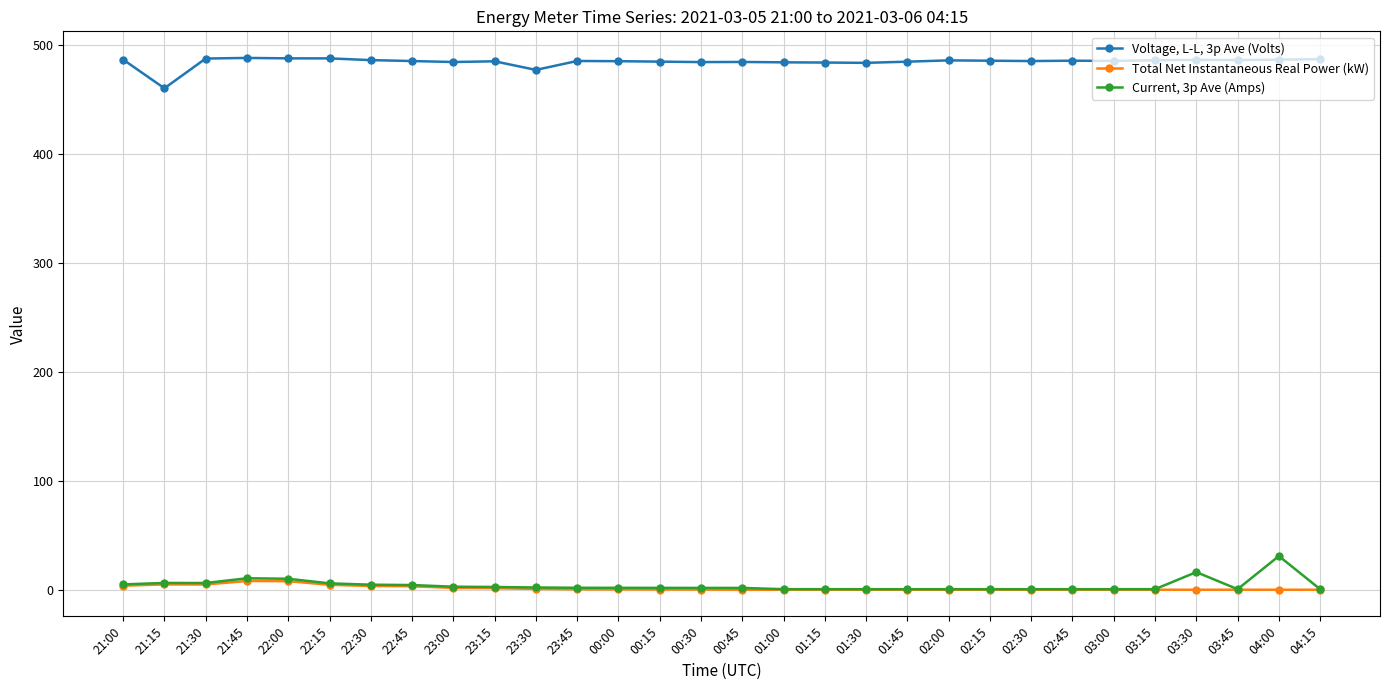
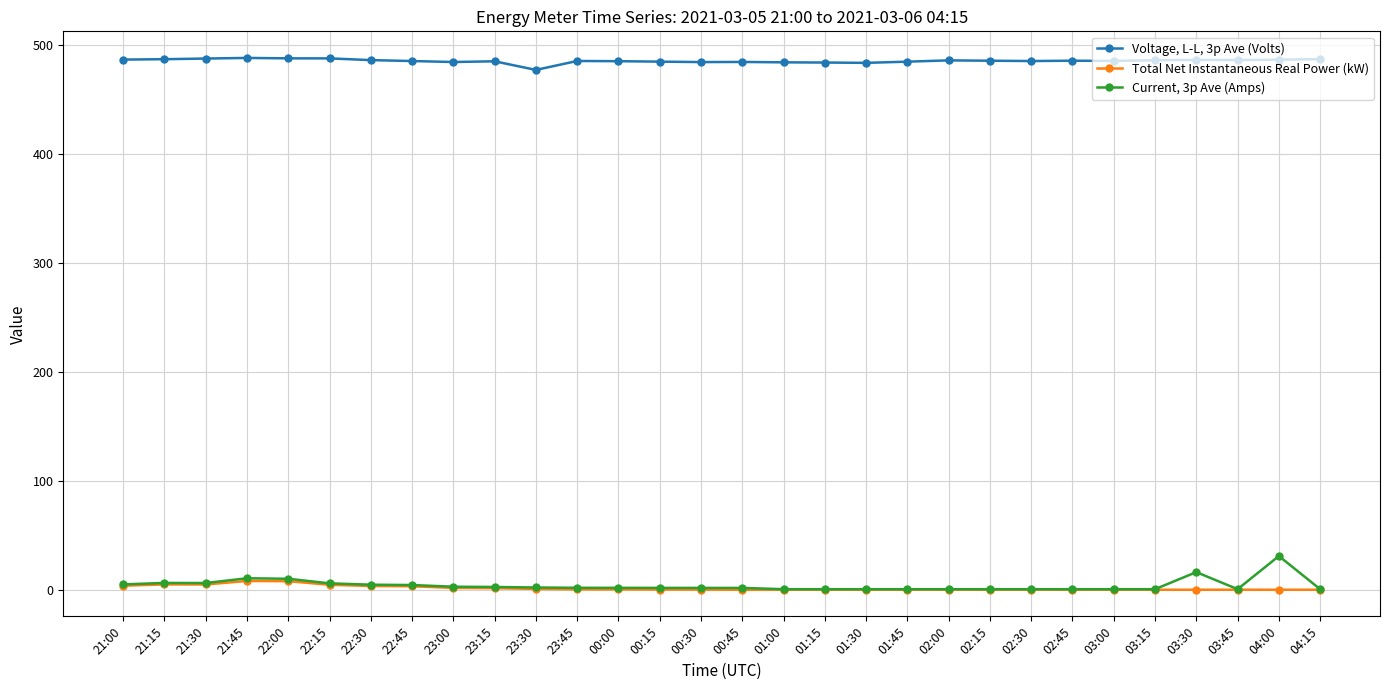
  {
    "Voltage, L-L, 3p Ave (Volts)": {
      "21:00": 486,
-     "21:15": 460,
+     "21:15": 487,
      "21:30": 487,
      "21:45": 488,
      "22:00": 487,
      "22:15": 487,
      "22:30": 486,
      "22:45": 485,
      "23:00": 484,
      "23:15": 485,
      "23:30": 477,
      "23:45": 485,
      "00:00": 485,
      "00:15": 484,
      "00:30": 484,
      "00:45": 484,
      "01:00": 484,
      "01:15": 483,
      "01:30": 483,
      "01:45": 484,
      "02:00": 485,
      "02:15": 485,
      "02:30": 485,
      "02:45": 485
    },
    "Total Net Instantaneous Real Power (kW)": {
      "21:45": 8,
      "03:30": 0,
      "04:00": 0
    },
    "Current, 3p Ave (Amps)": {
      "21:45": 11,
      "03:30": 16,
      "04:00": 31
    }
  }
